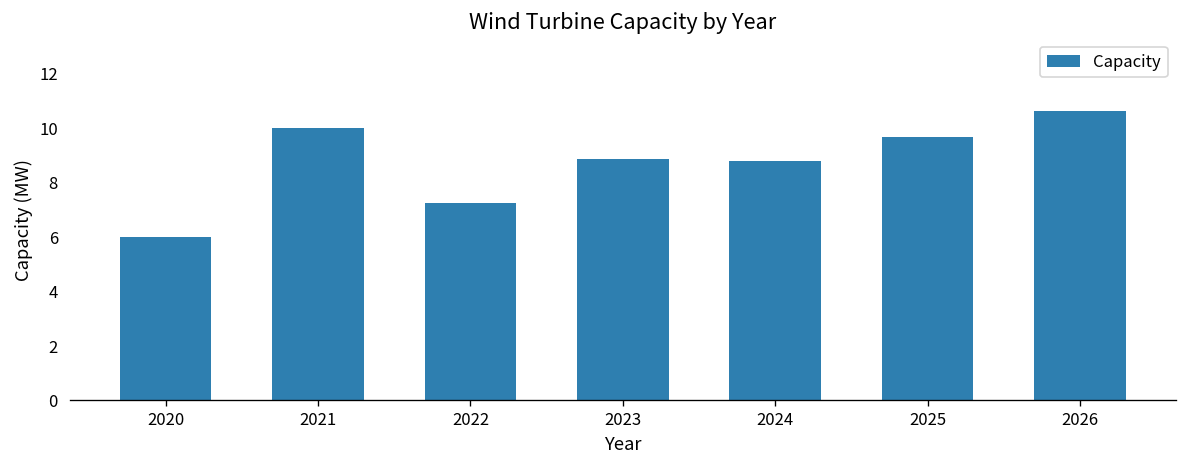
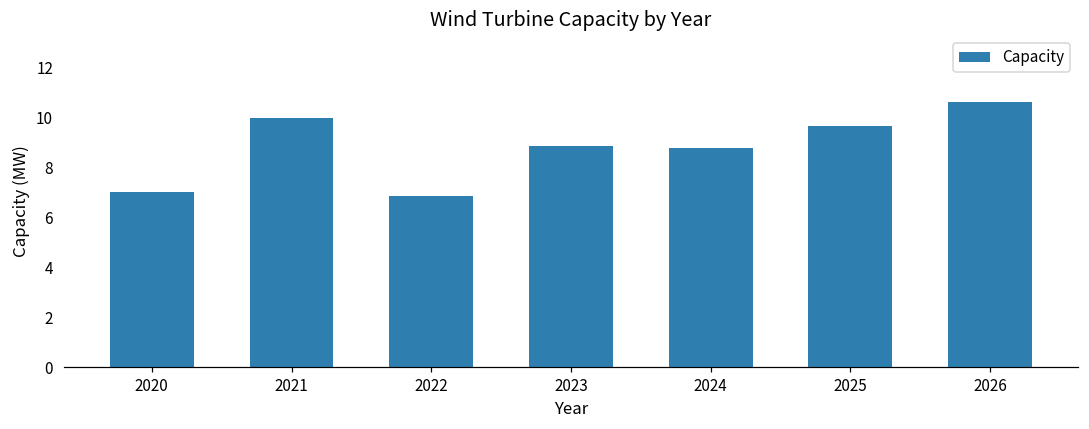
  {
-   "2020": 6,
+   "2020": 7,
    "2021": 10.0,
-   "2022": 7.3,
+   "2022": 6.9,
    "2023": 8.9,
    "2024": 8.8,
    "2025": 9.7,
    "2026": 10.6
  }
